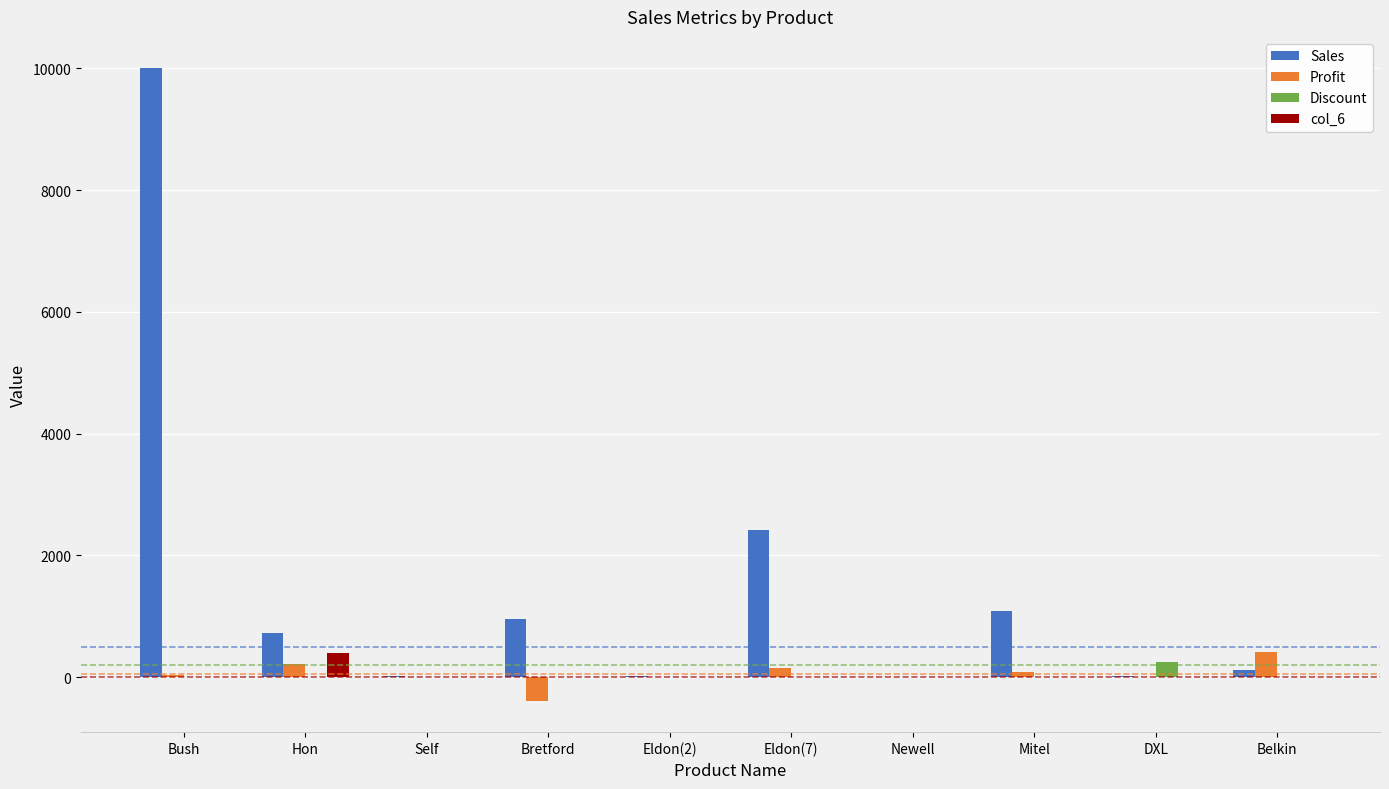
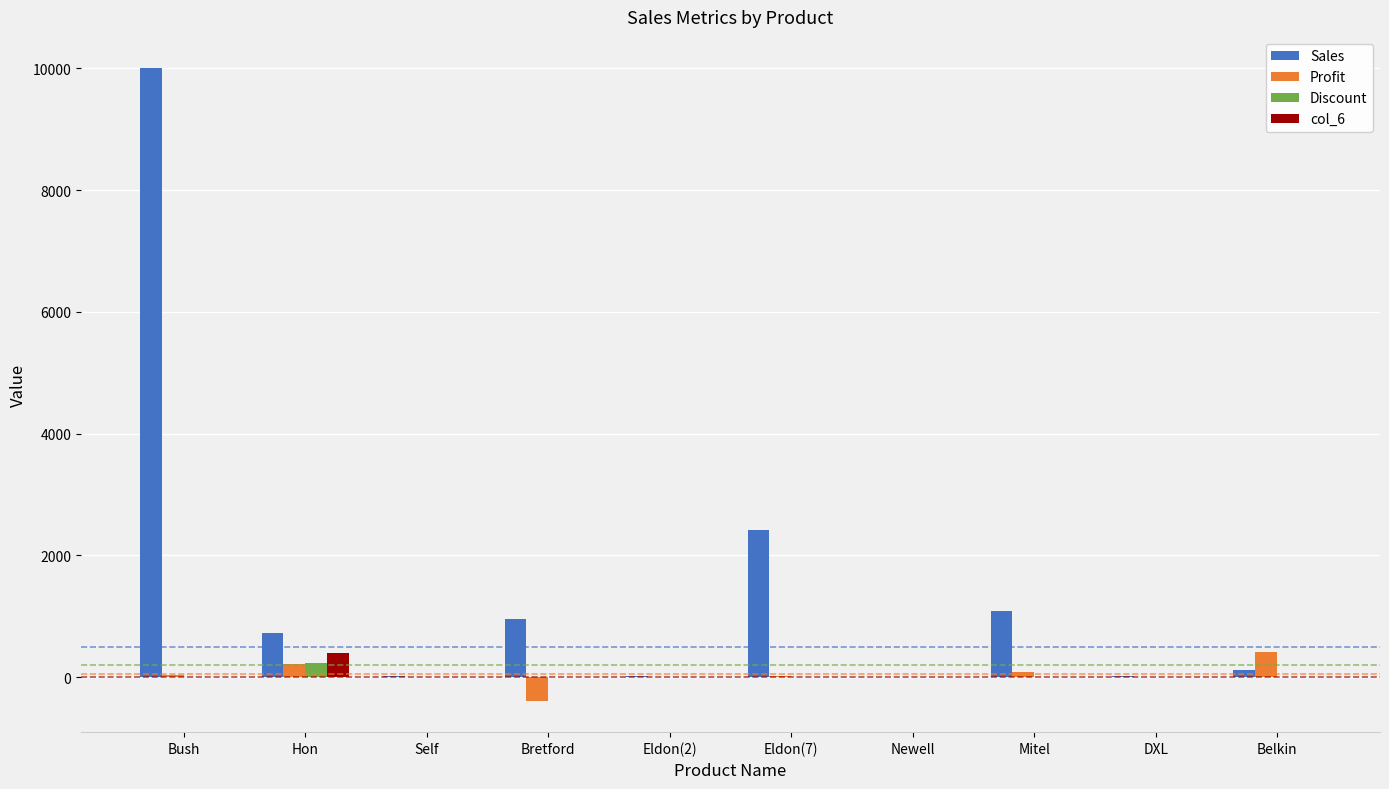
  {
    "Sales": {
      "Bush": 10000,
      "Hon": 700,
      "Bretford": 1000,
      "Eldon(7)": 2400,
      "Mitel": 1100,
      "Belkin": 100
    },
    "Profit": {
      "Bush": 0,
      "Hon": 200,
      "Bretford": -400,
-     "Eldon(7)": 200,
+     "Eldon(7)": 0,
      "Mitel": 100,
      "Belkin": 400
    },
    "Discount": {
-     "Hon": 0,
+     "Hon": 200,
      "Self": 0,
      "Eldon(7)": 0,
      "Newell": 0,
-     "DXL": 300,
+     "DXL": 0,
      "Belkin": 0
    },
    "col_6": {
      "Hon": 400
    }
  }
